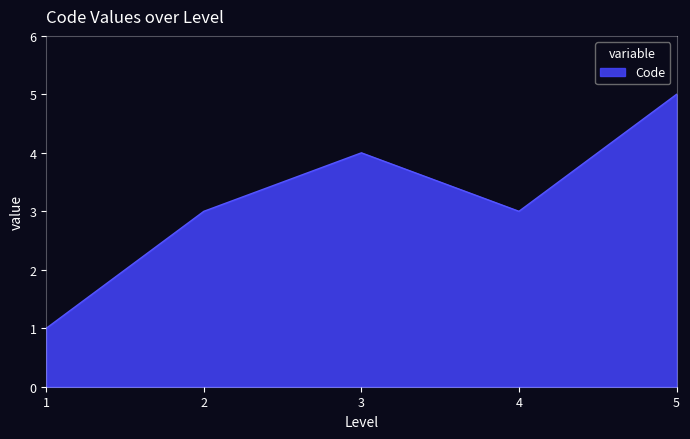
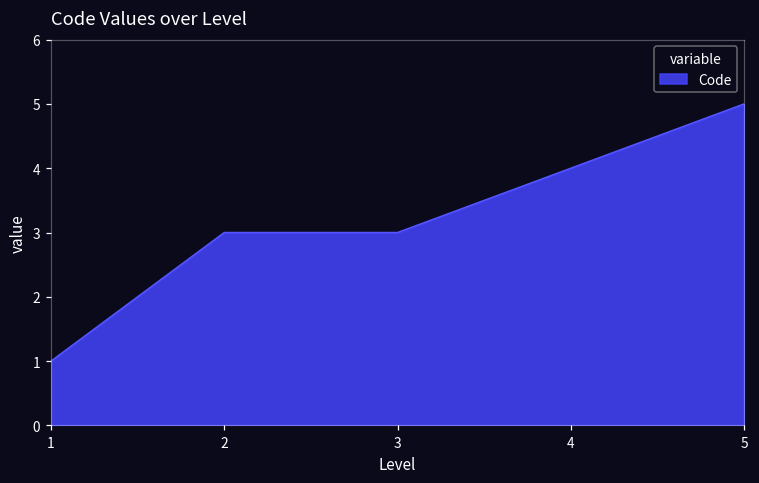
  {
    "1": 1,
    "2": 3,
-   "3": 4,
-   "4": 3,
+   "3": 3,
+   "4": 4,
    "5": 5
  }
